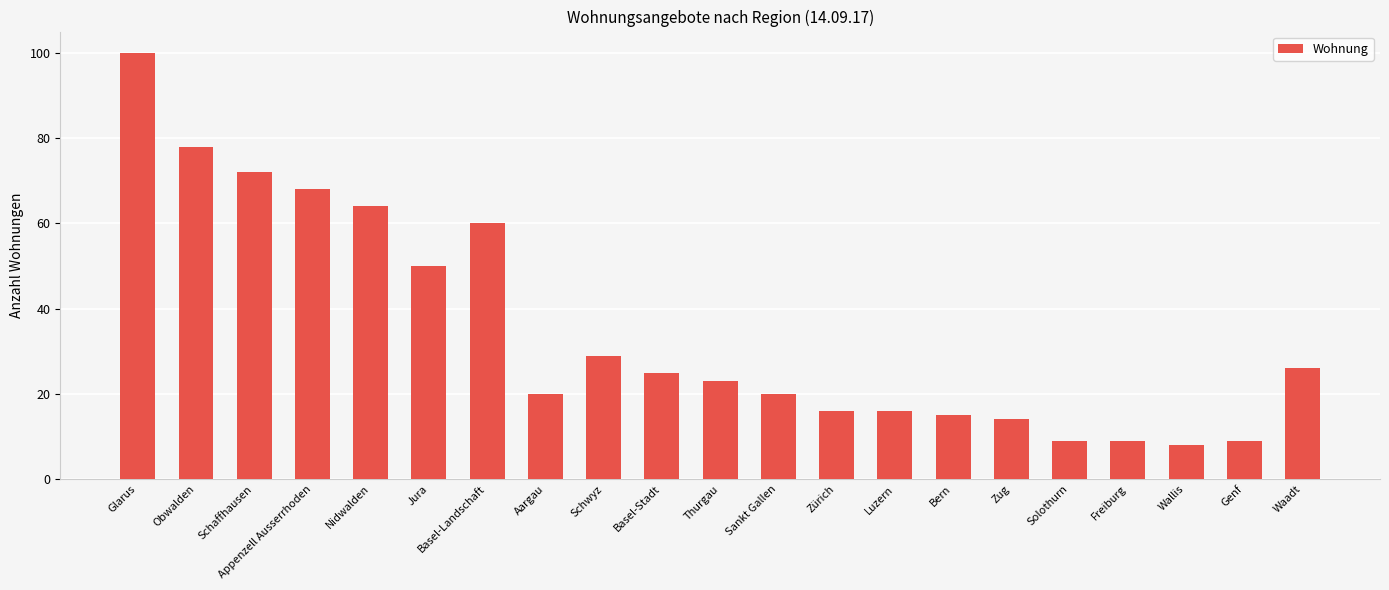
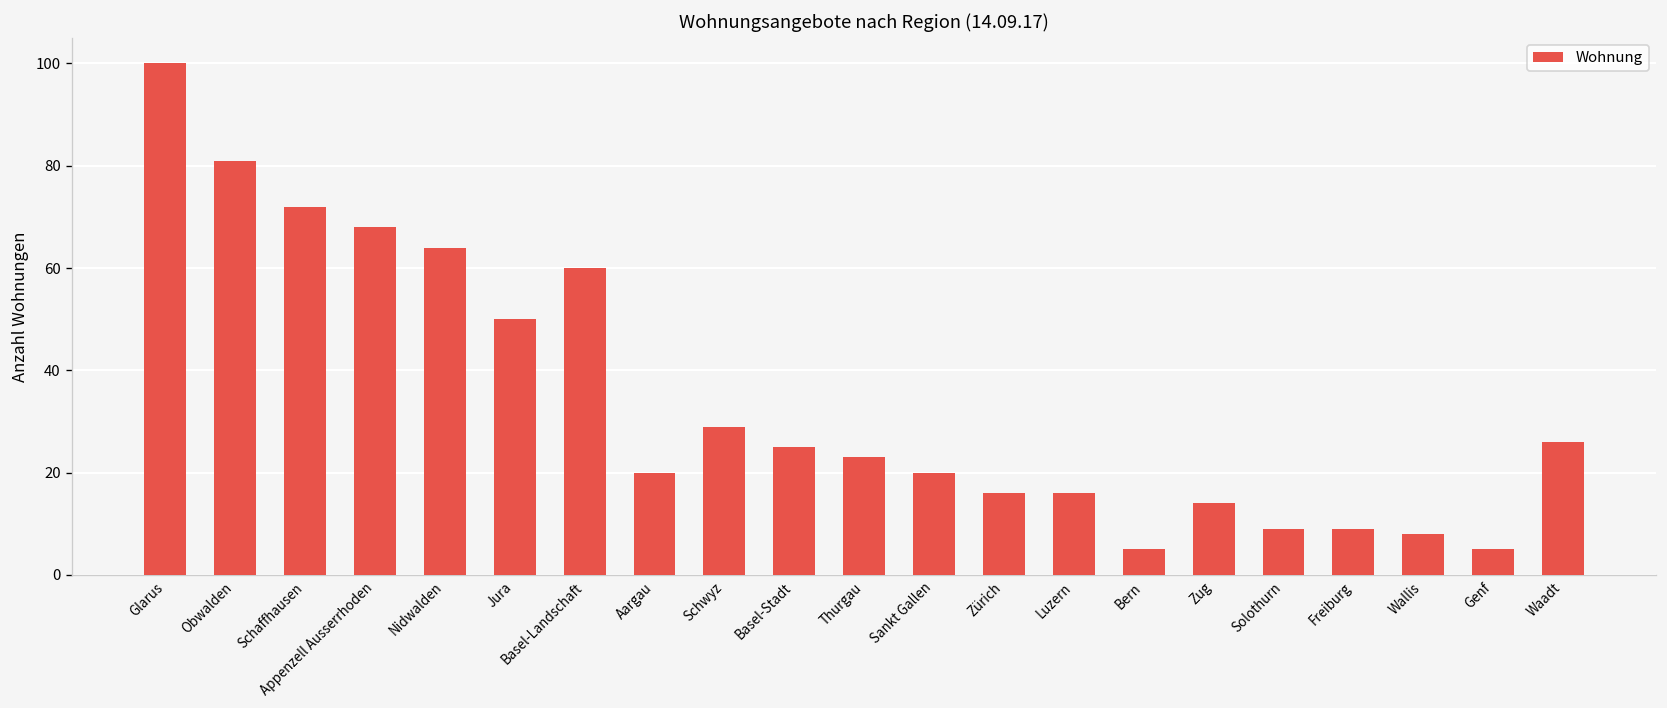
  {
    "Glarus": 100,
-   "Obwalden": 78,
+   "Obwalden": 81,
    "Schaffhausen": 72,
    "Appenzell Ausserrhoden": 68,
    "Nidwalden": 64,
    "Jura": 50,
    "Basel-Landschaft": 60,
    "Aargau": 20,
    "Schwyz": 29,
    "Basel-Stadt": 25,
    "Thurgau": 23,
    "Sankt Gallen": 20,
    "Zürich": 16,
    "Luzern": 16,
-   "Bern": 15,
+   "Bern": 5,
    "Zug": 14,
    "Solothurn": 9,
    "Freiburg": 9,
    "Wallis": 8,
-   "Genf": 9,
+   "Genf": 5,
    "Waadt": 26
  }
